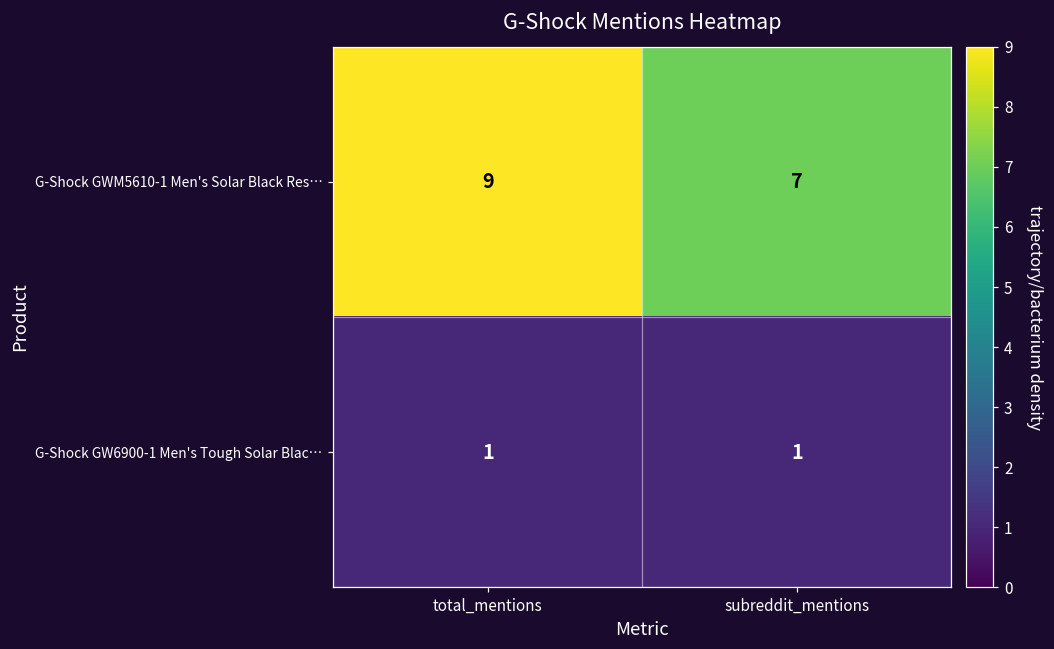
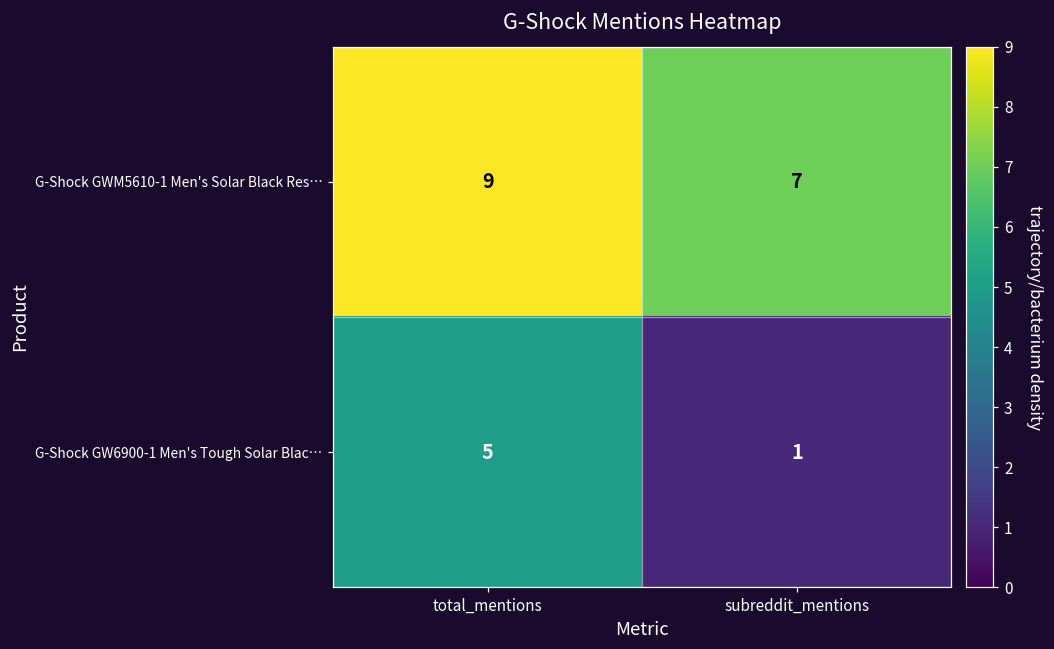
  {
    "G-Shock GWM5610-1 Men's Solar Black Res…": {
      "total_mentions": 9,
      "subreddit_mentions": 7
    },
    "G-Shock GW6900-1 Men's Tough Solar Blac…": {
-     "total_mentions": 1,
+     "total_mentions": 5,
      "subreddit_mentions": 1
    }
  }
